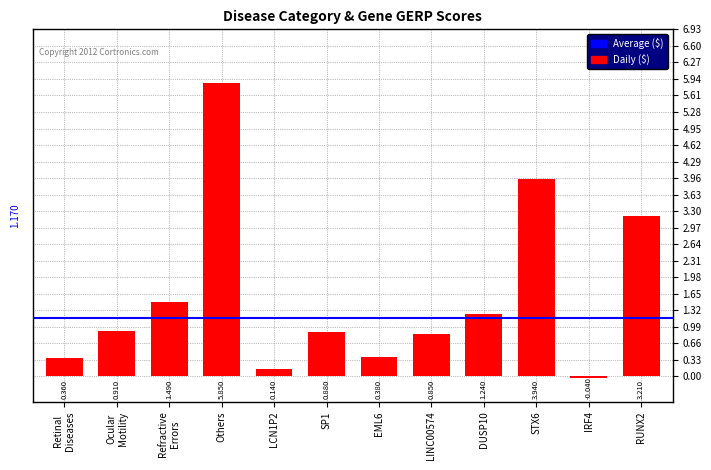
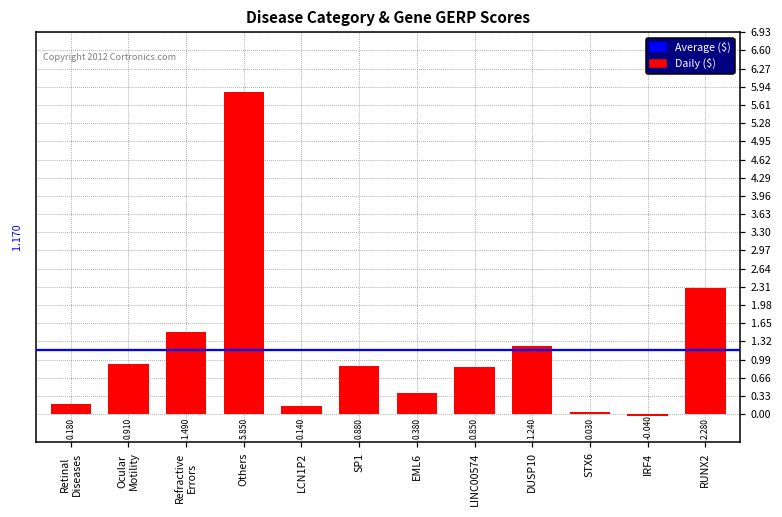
  {
-   "Retinal Diseases": 0.360,
+   "Retinal Diseases": 0.180,
    "LCN1P2": 0.140,
    "EML6": 0.380,
-   "STX6": 3.940,
+   "STX6": 0.030,
    "IRF4": -0.040,
-   "RUNX2": 3.210
+   "RUNX2": 2.280
  }
